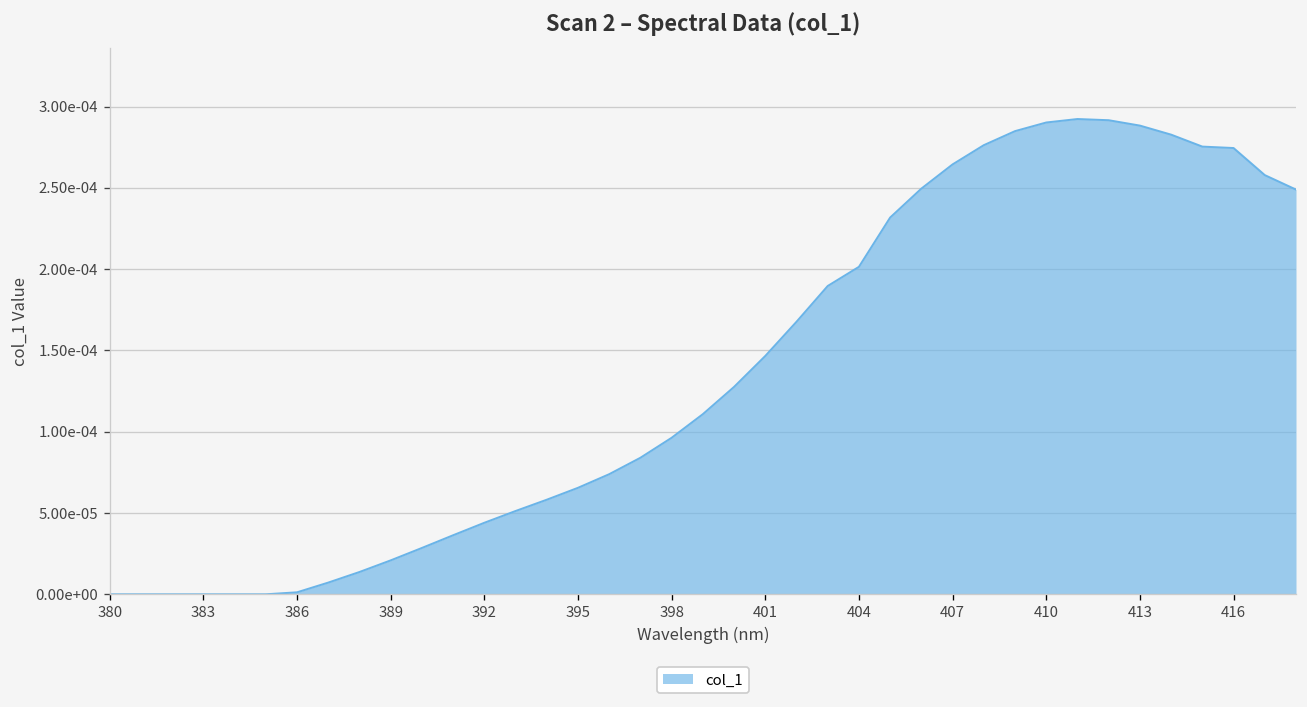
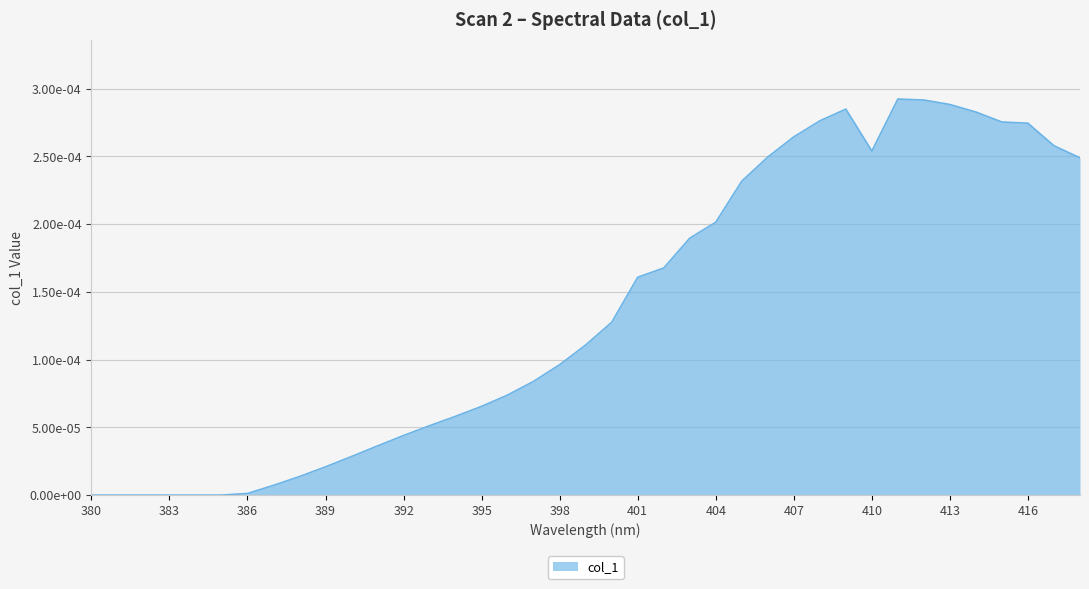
  {
    "380": 0.000000,
    "383": 0.000000,
    "386": 0.000001,
    "389": 0.000021,
    "392": 0.000044,
    "395": 0.000066,
    "398": 0.000096,
-   "401": 0.000147,
+   "401": 0.000161,
    "404": 0.000201,
    "407": 0.000264,
-   "410": 0.000290,
+   "410": 0.000254,
    "413": 0.000288,
    "416": 0.000275
  }
